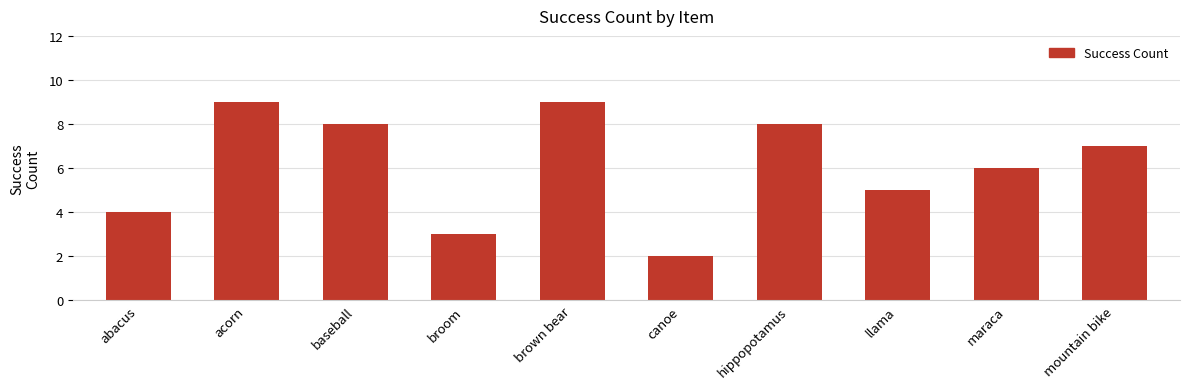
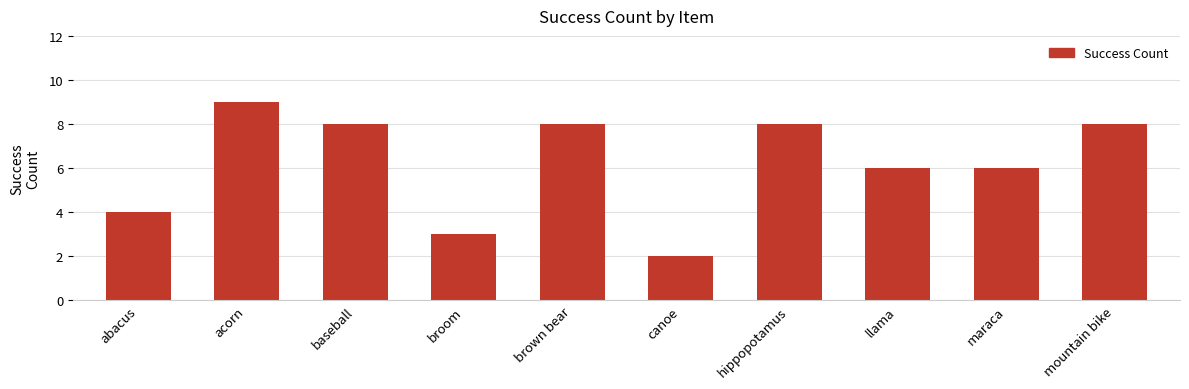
  {
    "abacus": 4,
    "acorn": 9,
    "baseball": 8,
    "broom": 3,
-   "brown bear": 9,
+   "brown bear": 8,
    "canoe": 2,
    "hippopotamus": 8,
-   "llama": 5,
+   "llama": 6,
    "maraca": 6,
-   "mountain bike": 7
+   "mountain bike": 8
  }
